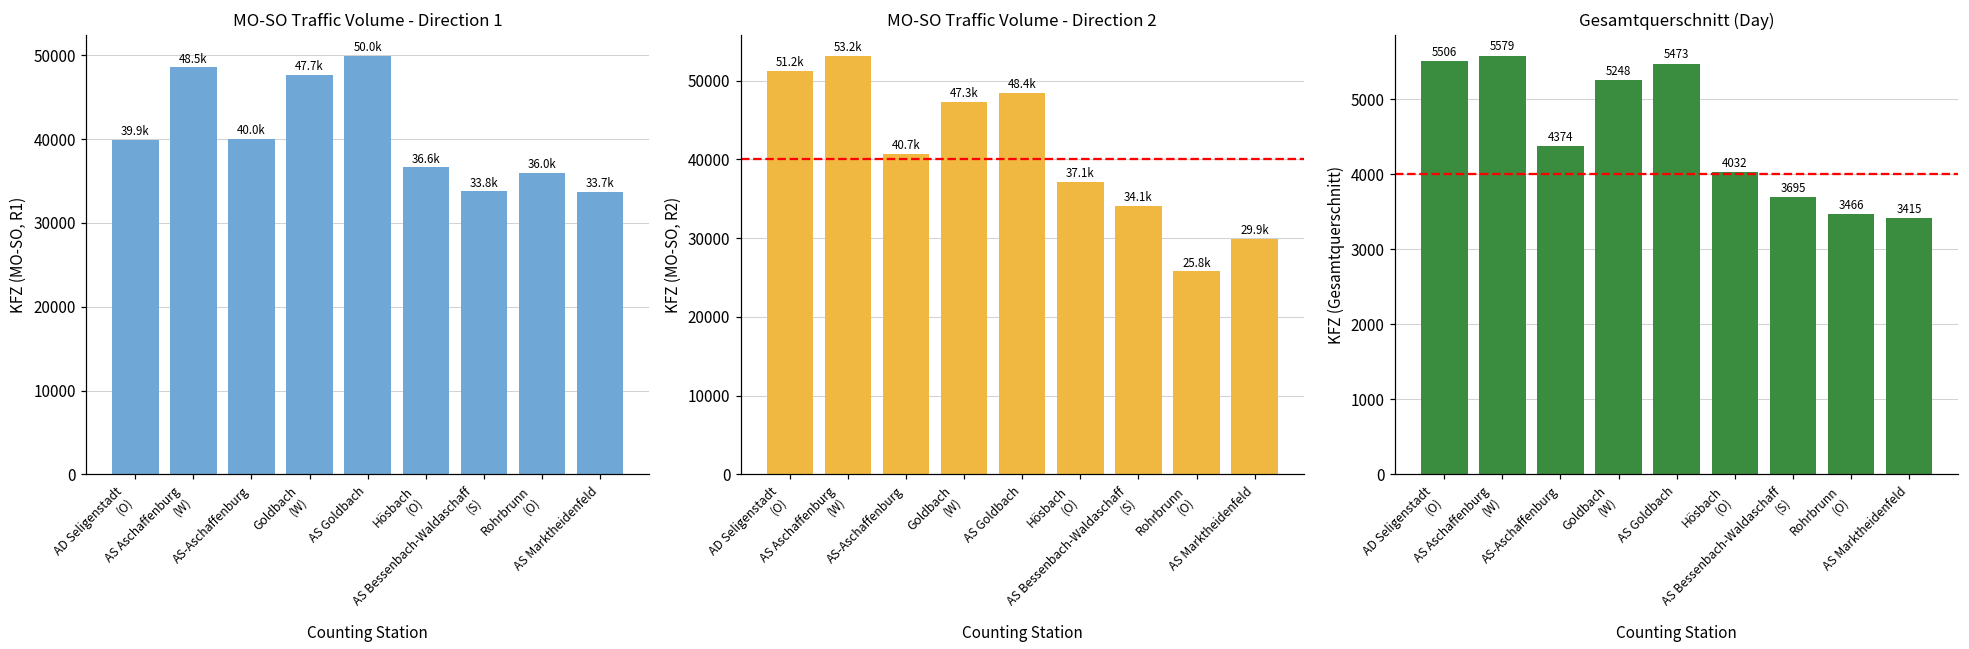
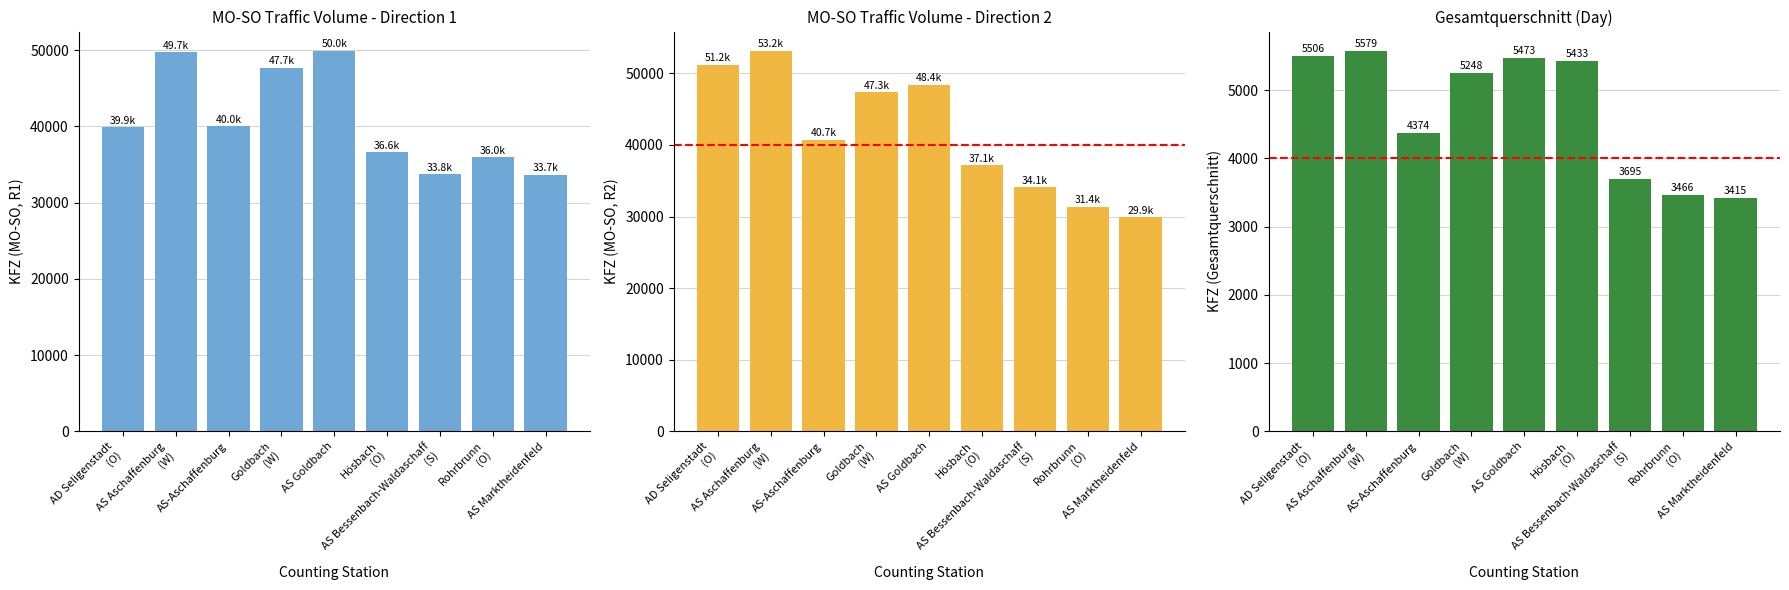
  {
    "MO-SO Traffic Volume - Direction 1": {
      "AD Seligenstadt (O)": "39.9k",
-     "AS Aschaffenburg (W)": "48.5k",
+     "AS Aschaffenburg (W)": "49.7k",
      "AS-Aschaffenburg": "40.0k",
      "Goldbach (W)": "47.7k",
      "AS Goldbach": "50.0k",
      "Hösbach (O)": "36.6k",
      "AS Bessenbach-Waldaschaff (S)": "33.8k",
      "Rohrbrunn (O)": "36.0k",
      "AS Marktheidenfeld": "33.7k"
    },
    "MO-SO Traffic Volume - Direction 2": {
      "AD Seligenstadt (O)": "51.2k",
      "AS Aschaffenburg (W)": "53.2k",
      "AS-Aschaffenburg": "40.7k",
      "Goldbach (W)": "47.3k",
      "AS Goldbach": "48.4k",
      "Hösbach (O)": "37.1k",
      "AS Bessenbach-Waldaschaff (S)": "34.1k",
-     "Rohrbrunn (O)": "25.8k",
+     "Rohrbrunn (O)": "31.4k",
      "AS Marktheidenfeld": "29.9k"
    },
    "Gesamtquerschnitt (Day)": {
      "AD Seligenstadt (O)": "5506",
      "AS Aschaffenburg (W)": "5579",
      "AS-Aschaffenburg": "4374",
      "Goldbach (W)": "5248",
      "AS Goldbach": "5473",
-     "Hösbach (O)": "4032",
+     "Hösbach (O)": "5433",
      "AS Bessenbach-Waldaschaff (S)": "3695",
      "Rohrbrunn (O)": "3466",
      "AS Marktheidenfeld": "3415"
    }
  }
